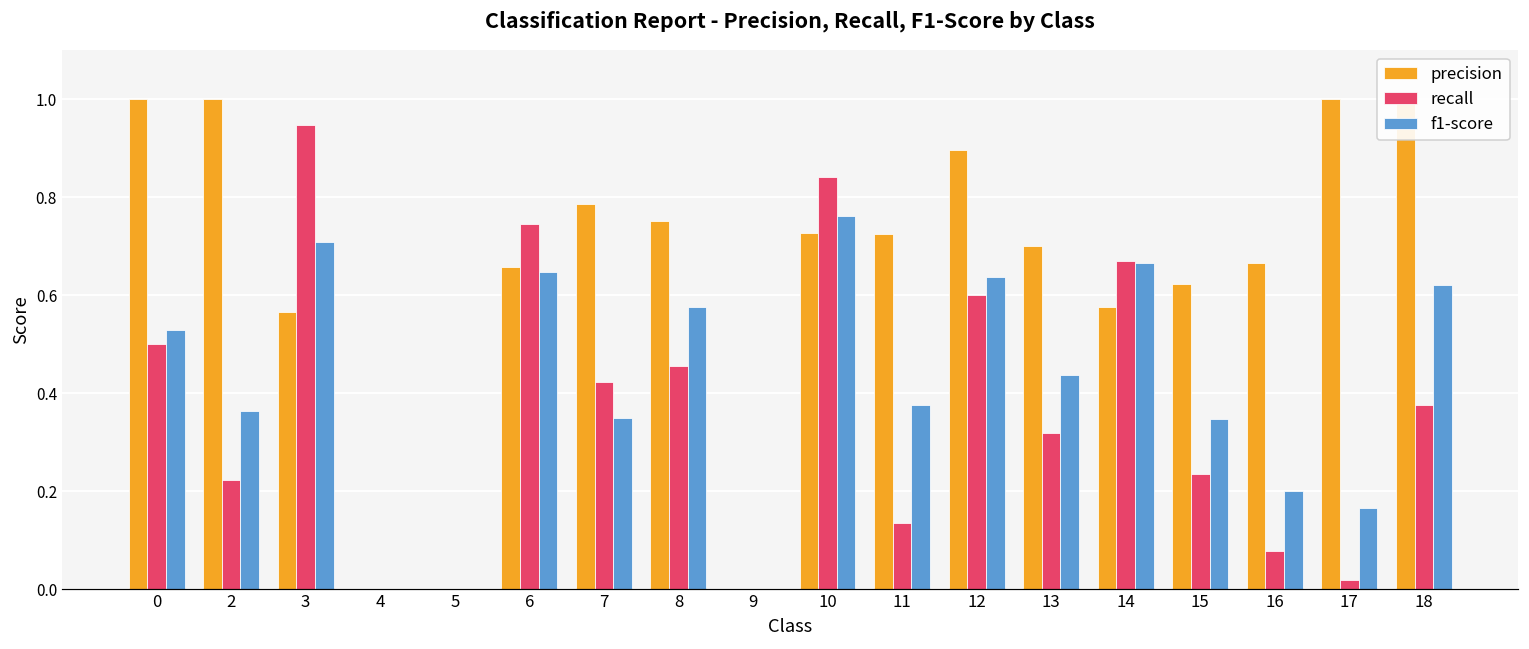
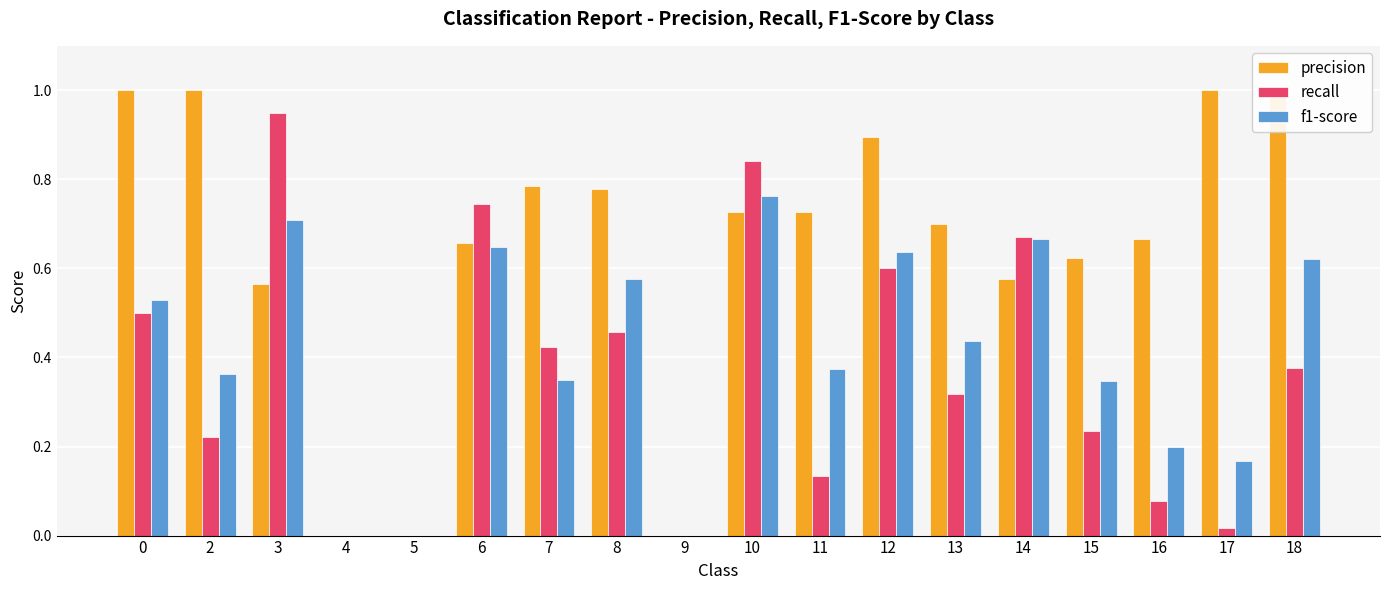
  {
    "precision": {
      "0": 1.00,
      "2": 1.00,
      "3": 0.57,
      "4": 0.00,
      "5": 0.00,
      "6": 0.66,
      "7": 0.79,
-     "8": 0.75,
+     "8": 0.78,
      "9": 0.00,
      "10": 0.73,
      "11": 0.73,
      "12": 0.90,
      "13": 0.70,
      "14": 0.58,
      "15": 0.62,
      "16": 0.67,
      "17": 1.00
    },
    "recall": {
      "0": 0.50,
      "2": 0.22,
      "3": 0.95,
      "4": 0.00,
      "5": 0.00,
      "6": 0.74,
      "7": 0.42,
      "8": 0.46,
      "9": 0.00,
      "10": 0.84,
      "11": 0.13,
      "12": 0.60,
      "13": 0.32,
      "14": 0.67,
      "15": 0.24,
      "16": 0.08,
      "17": 0.02,
      "18": 0.38
    },
    "f1-score": {
      "0": 0.53,
      "2": 0.36,
      "3": 0.71,
      "4": 0.00,
      "5": 0.00,
      "6": 0.65,
      "7": 0.35,
      "8": 0.58,
      "9": 0.00,
      "10": 0.76,
      "11": 0.38,
      "12": 0.64,
      "13": 0.44,
      "14": 0.67,
      "15": 0.35,
      "16": 0.20,
      "17": 0.17,
      "18": 0.62
    }
  }
